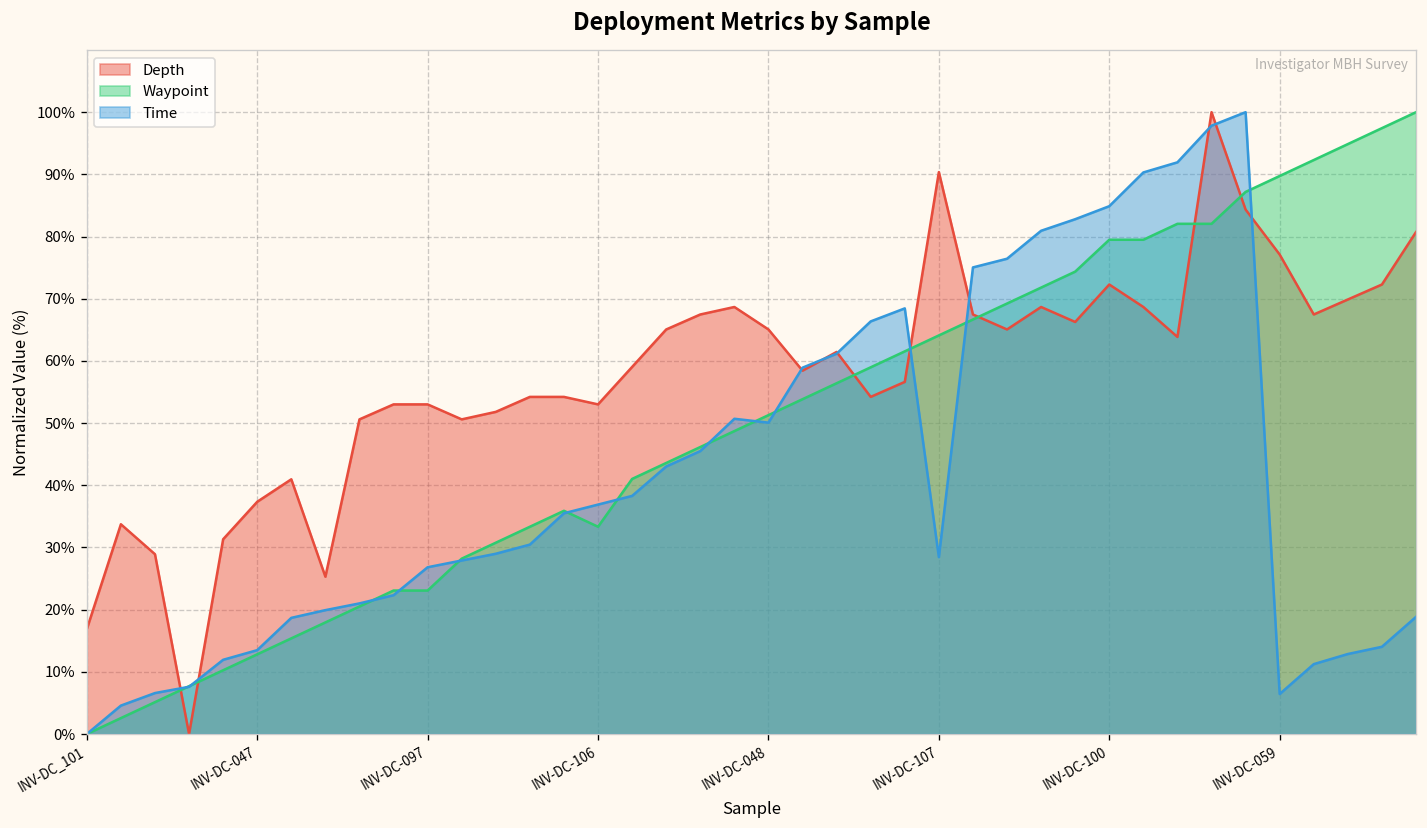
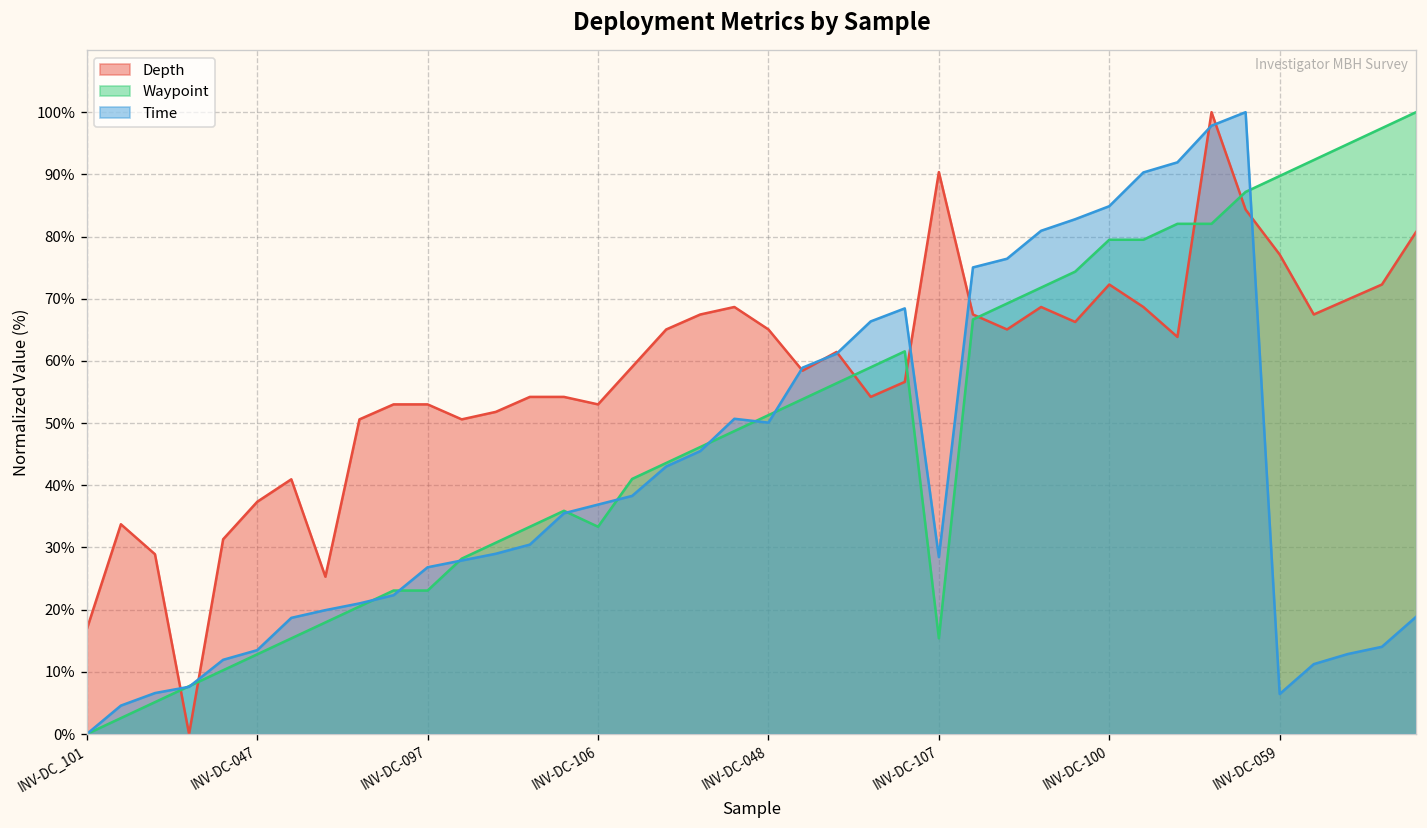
  {
    "Depth": {
      "INV-DC_101": "17%",
      "INV-DC-047": "37%",
      "INV-DC-097": "53%",
      "INV-DC-106": "53%",
      "INV-DC-048": "65%",
      "INV-DC-107": "90%",
      "INV-DC-100": "72%",
      "INV-DC-059": "77%"
    },
    "Waypoint": {
      "INV-DC-047": "13%",
      "INV-DC-097": "23%",
      "INV-DC-106": "33%",
      "INV-DC-048": "51%",
-     "INV-DC-107": "64%",
+     "INV-DC-107": "15%",
      "INV-DC-100": "79%",
      "INV-DC-059": "90%"
    },
    "Time": {
      "INV-DC-047": "13%",
      "INV-DC-097": "27%",
      "INV-DC-106": "37%",
      "INV-DC-048": "50%",
      "INV-DC-107": "28%",
      "INV-DC-100": "85%",
      "INV-DC-059": "6%"
    }
  }
